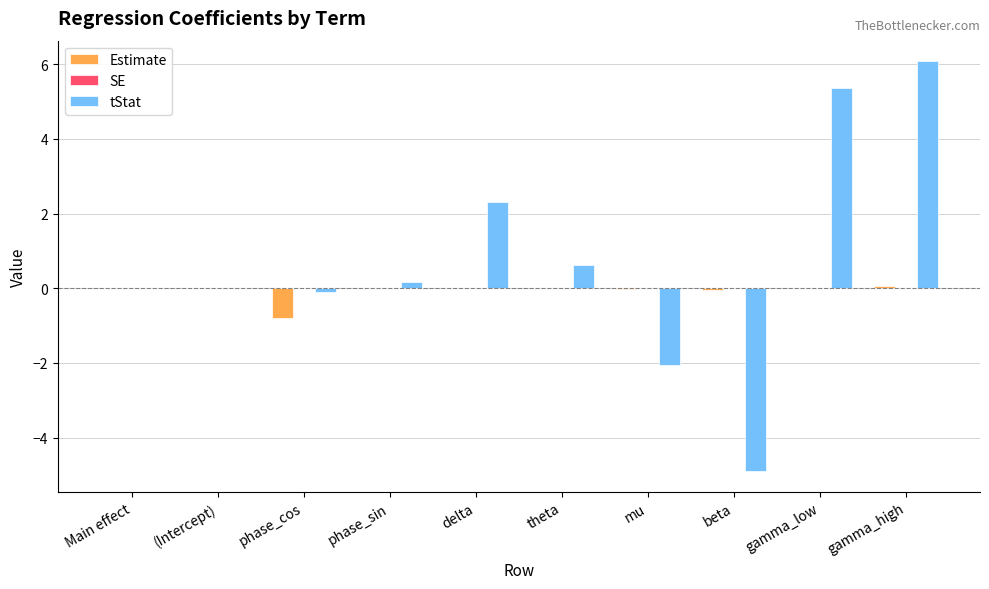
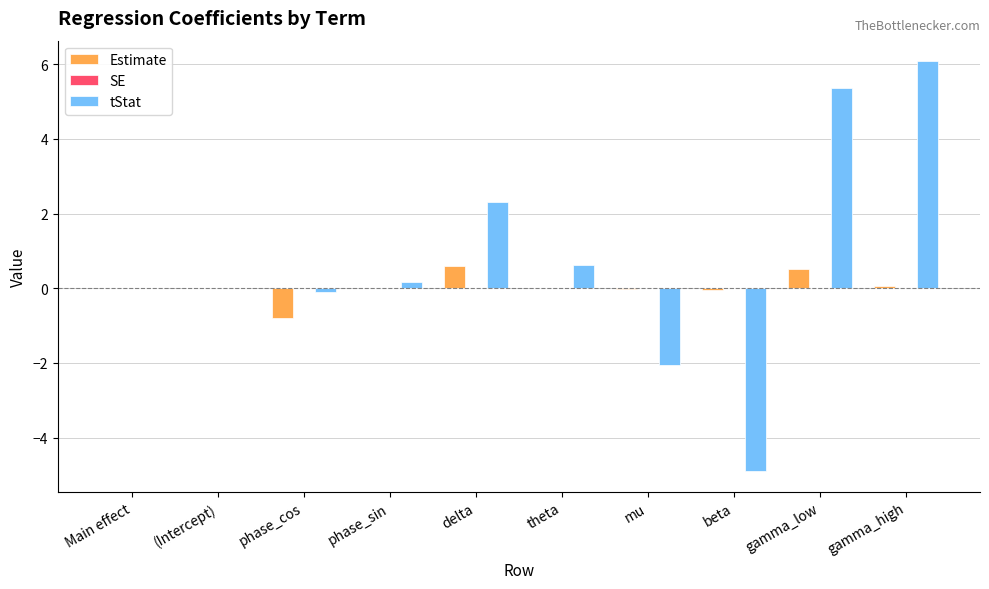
  {
    "Estimate": {
      "Main effect": 0.0,
      "phase_cos": -0.8,
-     "delta": 0.0,
-     "gamma_low": 0.0
+     "delta": 0.6,
+     "gamma_low": 0.5
    },
    "SE": {
      "Main effect": 0.0
    },
    "tStat": {
      "Main effect": 0.0,
      "phase_cos": -0.1,
      "phase_sin": 0.2,
      "delta": 2.3,
      "theta": 0.6,
      "mu": -2.1,
      "beta": -4.9,
      "gamma_low": 5.4,
      "gamma_high": 6.1
    }
  }
